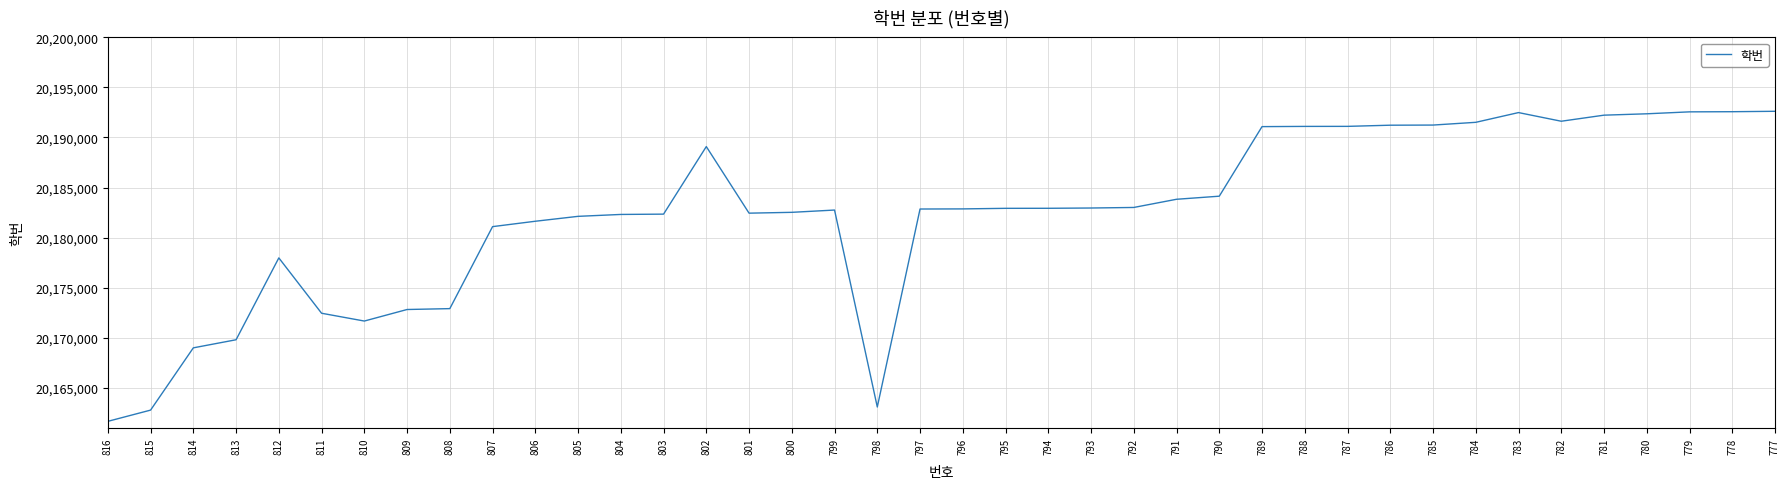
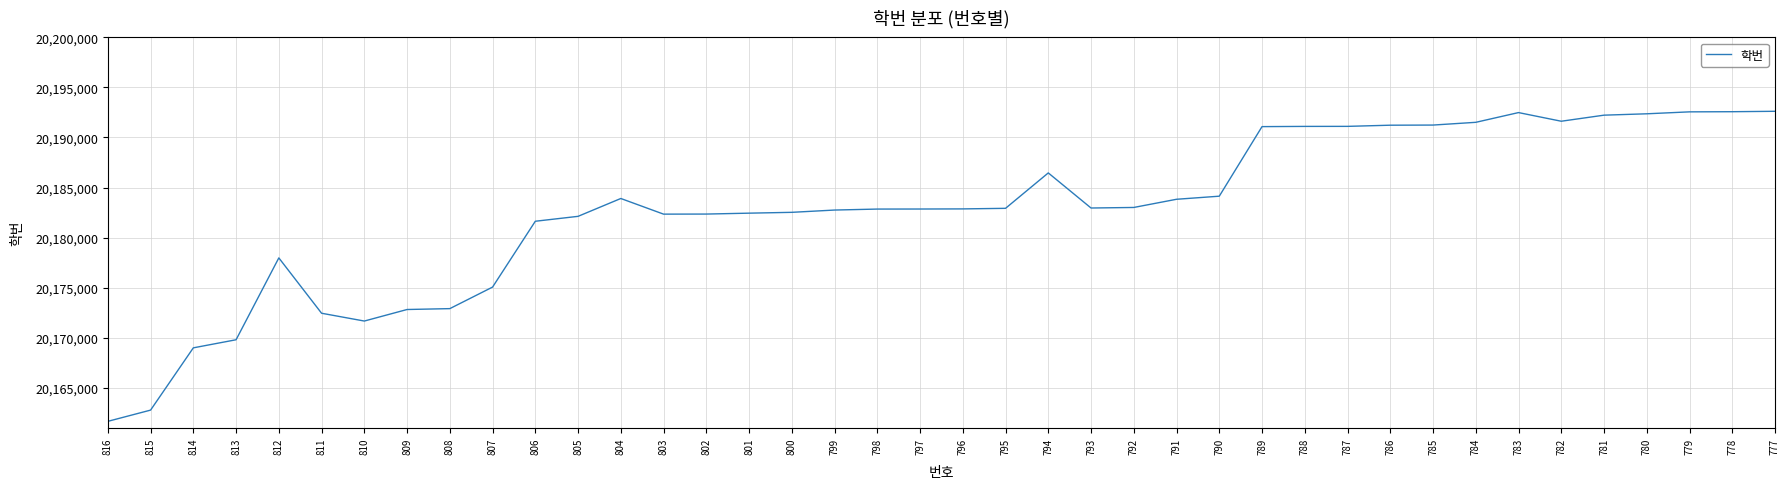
  {
    "816": "20,161,600",
    "815": "20,162,800",
    "814": "20,169,000",
    "813": "20,169,800",
    "812": "20,178,000",
    "811": "20,172,400",
    "810": "20,171,700",
    "809": "20,172,800",
    "808": "20,172,900",
-   "807": "20,181,100",
+   "807": "20,175,000",
    "806": "20,181,600",
    "805": "20,182,100",
-   "804": "20,182,300",
+   "804": "20,183,900",
    "803": "20,182,300",
-   "802": "20,189,100",
+   "802": "20,182,300",
    "801": "20,182,400",
    "800": "20,182,500",
    "799": "20,182,700",
-   "798": "20,163,100",
+   "798": "20,182,800",
    "797": "20,182,900",
    "796": "20,182,900",
    "795": "20,182,900",
-   "794": "20,182,900",
+   "794": "20,186,500",
    "793": "20,183,000",
    "792": "20,183,000",
    "791": "20,183,800",
    "790": "20,184,100",
    "789": "20,191,100",
    "788": "20,191,100",
    "787": "20,191,100",
    "786": "20,191,200",
    "785": "20,191,200",
    "784": "20,191,500",
    "783": "20,192,500",
    "782": "20,191,600",
    "781": "20,192,200",
    "780": "20,192,400",
    "779": "20,192,600",
    "778": "20,192,600",
    "777": "20,192,600"
  }
